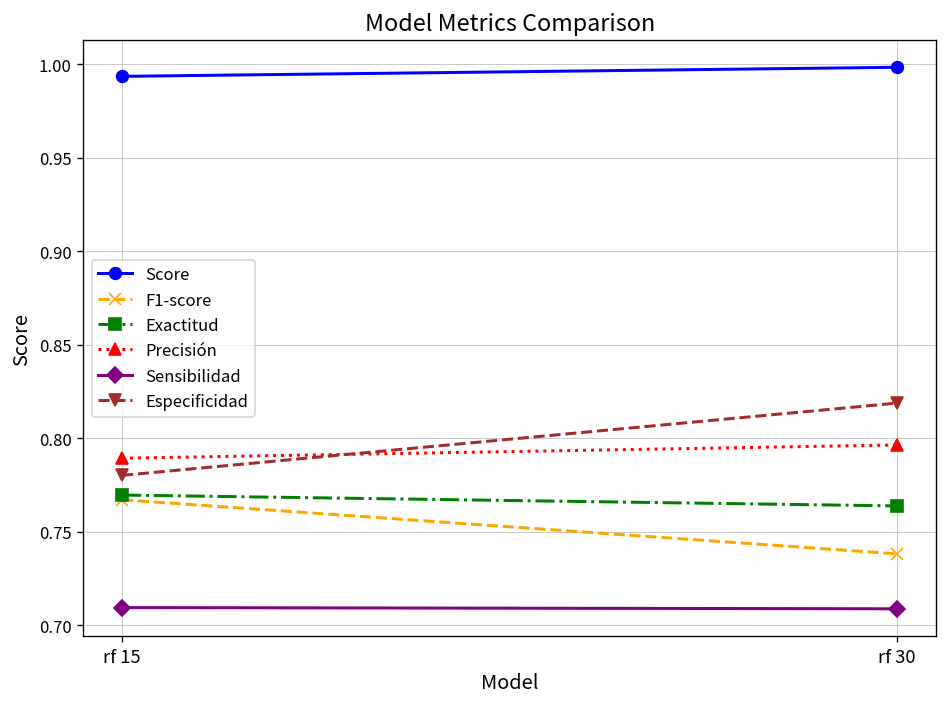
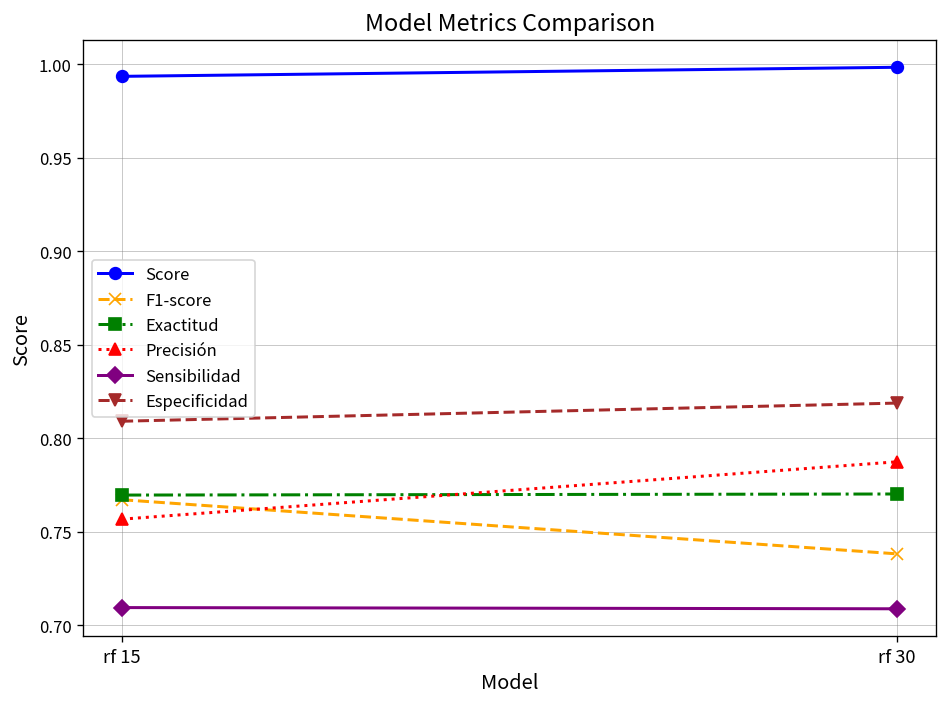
  {
    "Score": {
      "rf 15": 0.994,
      "rf 30": 0.998
    },
    "F1-score": {
      "rf 15": 0.767,
      "rf 30": 0.738
    },
    "Exactitud": {
      "rf 15": 0.770,
-     "rf 30": 0.764
+     "rf 30": 0.770
    },
    "Precisión": {
-     "rf 15": 0.789,
-     "rf 30": 0.796
+     "rf 15": 0.757,
+     "rf 30": 0.787
    },
    "Sensibilidad": {
      "rf 15": 0.709,
      "rf 30": 0.709
    },
    "Especificidad": {
-     "rf 15": 0.780,
+     "rf 15": 0.809,
      "rf 30": 0.819
    }
  }
